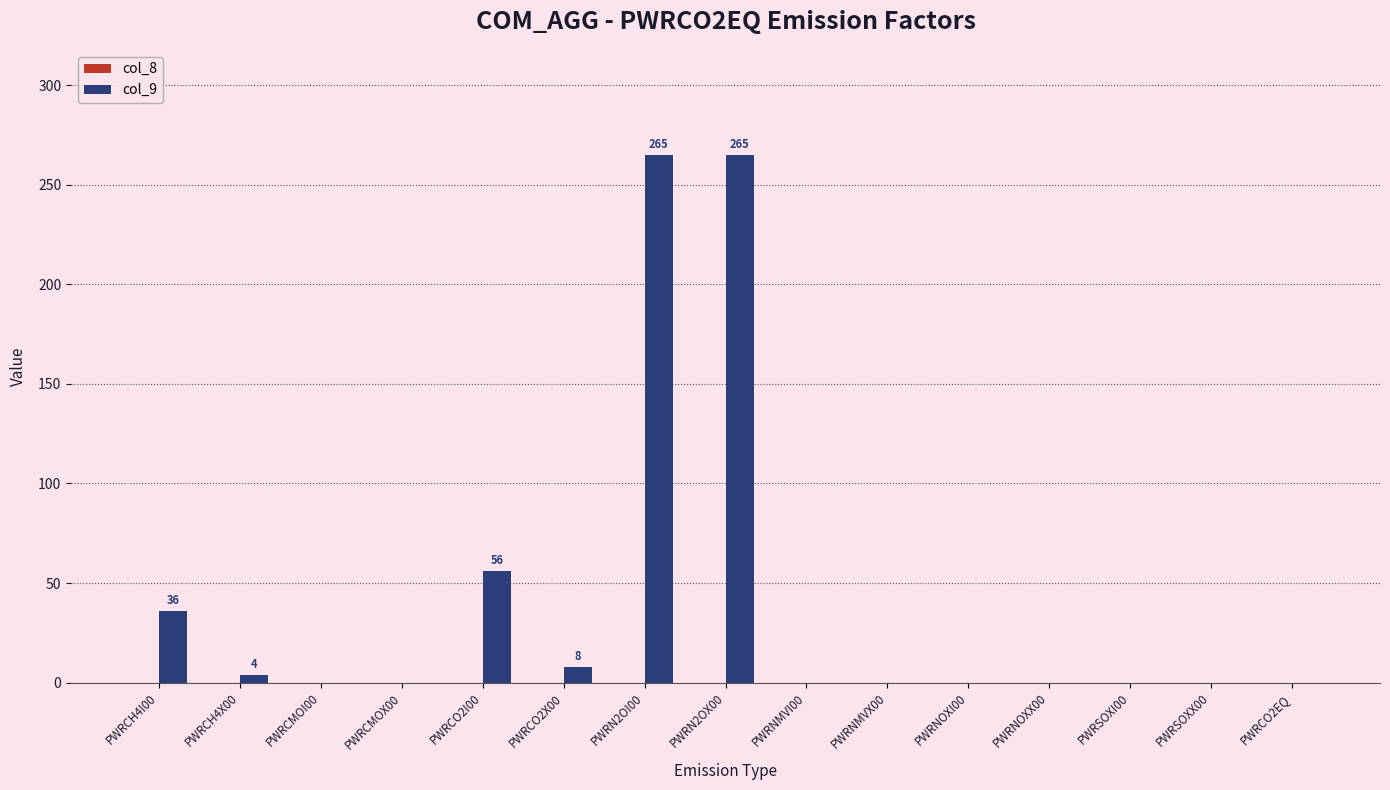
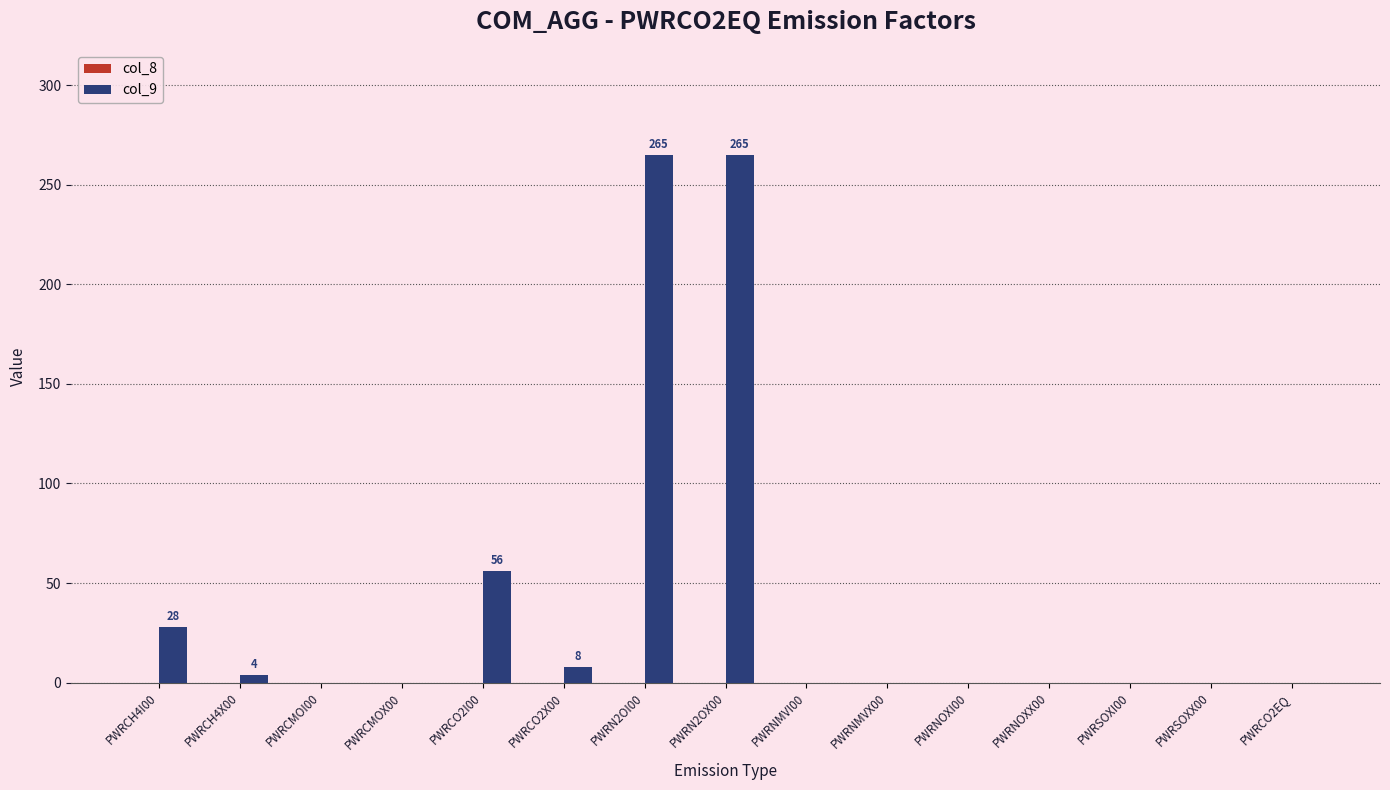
  {
    "col_8": {
      "PWRCH4I00": 0,
      "PWRCH4X00": 0,
      "PWRCMOI00": 0,
      "PWRCMOX00": 0,
      "PWRCO2I00": 0,
      "PWRCO2X00": 0,
      "PWRN2OI00": 0,
      "PWRN2OX00": 0,
      "PWRNMVI00": 0,
      "PWRNMVX00": 0,
      "PWRNOXI00": 0,
      "PWRNOXX00": 0,
      "PWRSOXI00": 0,
      "PWRSOXX00": 0,
      "PWRCO2EQ": 0
    },
    "col_9": {
-     "PWRCH4I00": 36,
+     "PWRCH4I00": 28,
      "PWRCH4X00": 4,
      "PWRCO2I00": 56,
      "PWRCO2X00": 8,
      "PWRN2OI00": 265,
      "PWRN2OX00": 265
    }
  }
